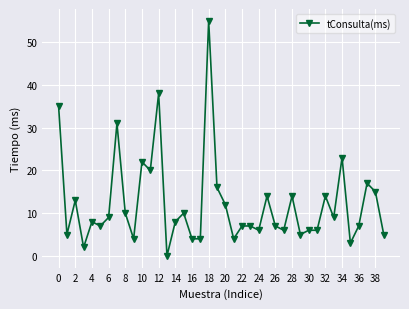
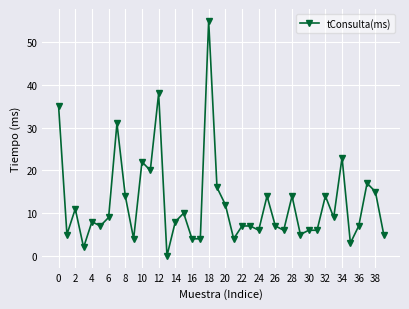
  {
    "0": 35,
-   "2": 13,
+   "2": 11,
    "4": 8,
    "6": 9,
-   "8": 10,
+   "8": 14,
    "10": 22,
    "12": 38,
    "14": 8,
    "16": 4,
    "18": 55,
    "20": 12,
    "22": 7,
    "24": 6,
    "26": 7,
    "28": 14,
    "30": 6,
    "32": 14,
    "34": 23,
    "36": 7,
    "38": 15
  }
